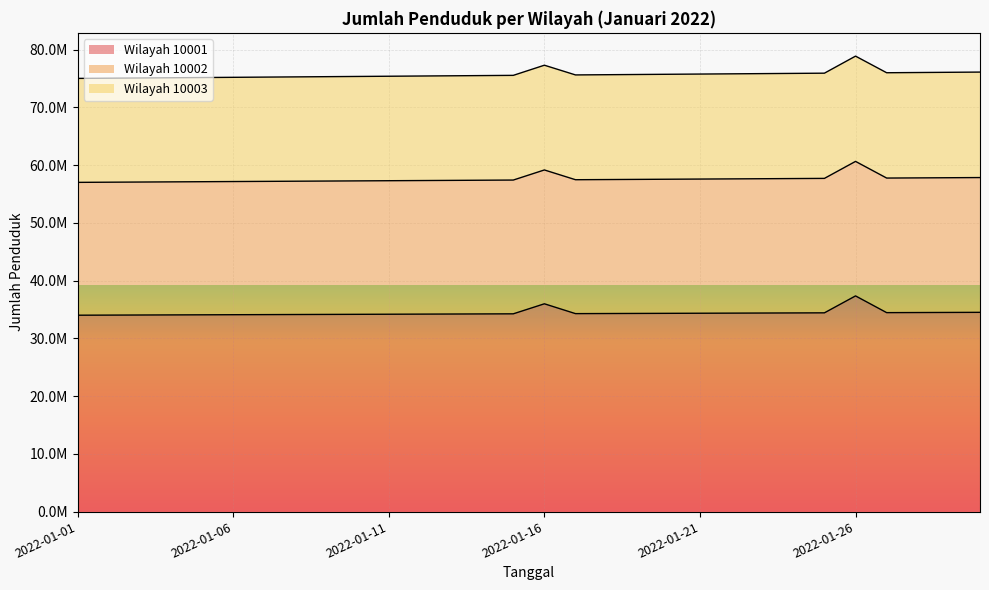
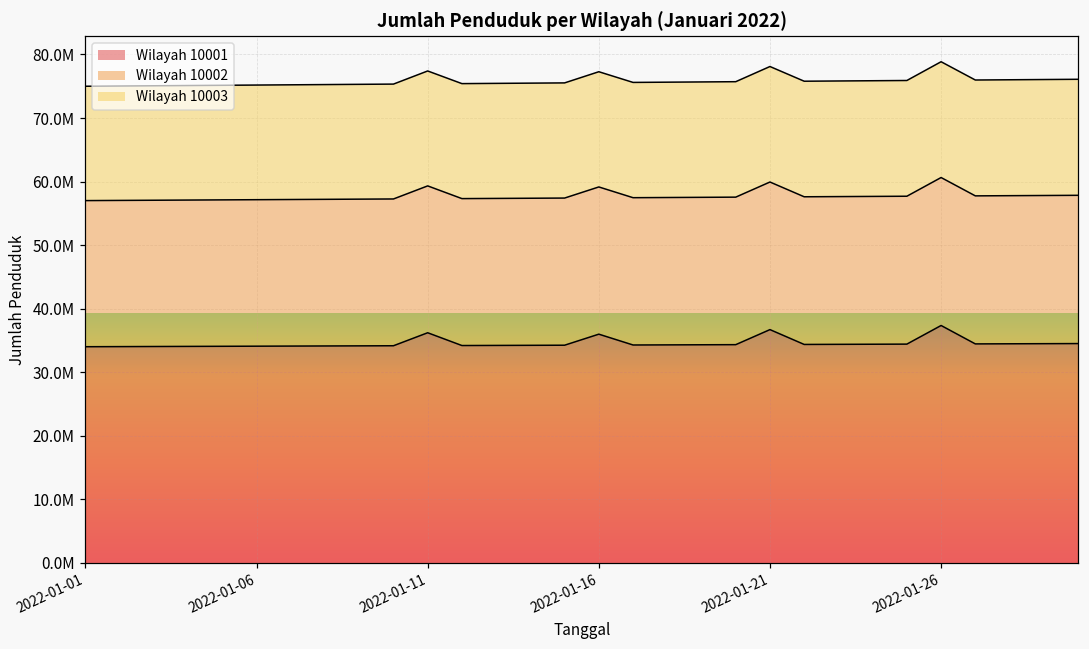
  {
    "Wilayah 10001": {
      "2022-01-01": 34000000,
      "2022-01-06": 34000000,
-     "2022-01-11": 34000000,
+     "2022-01-11": 36000000,
      "2022-01-16": 36000000,
-     "2022-01-21": 34000000,
+     "2022-01-21": 37000000,
      "2022-01-26": 37000000
    }
  }
